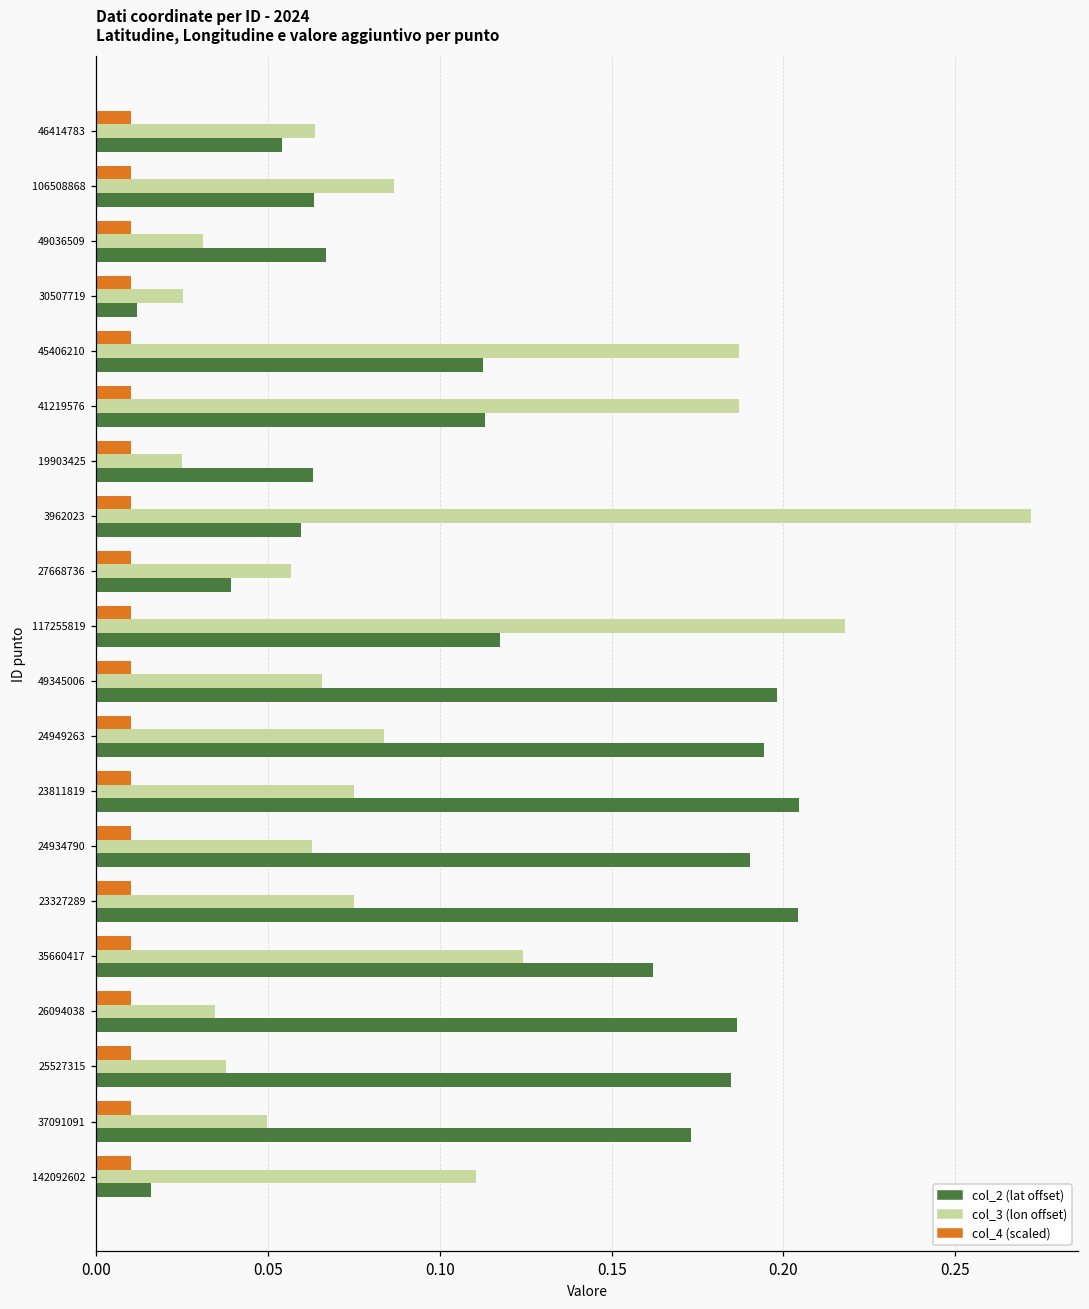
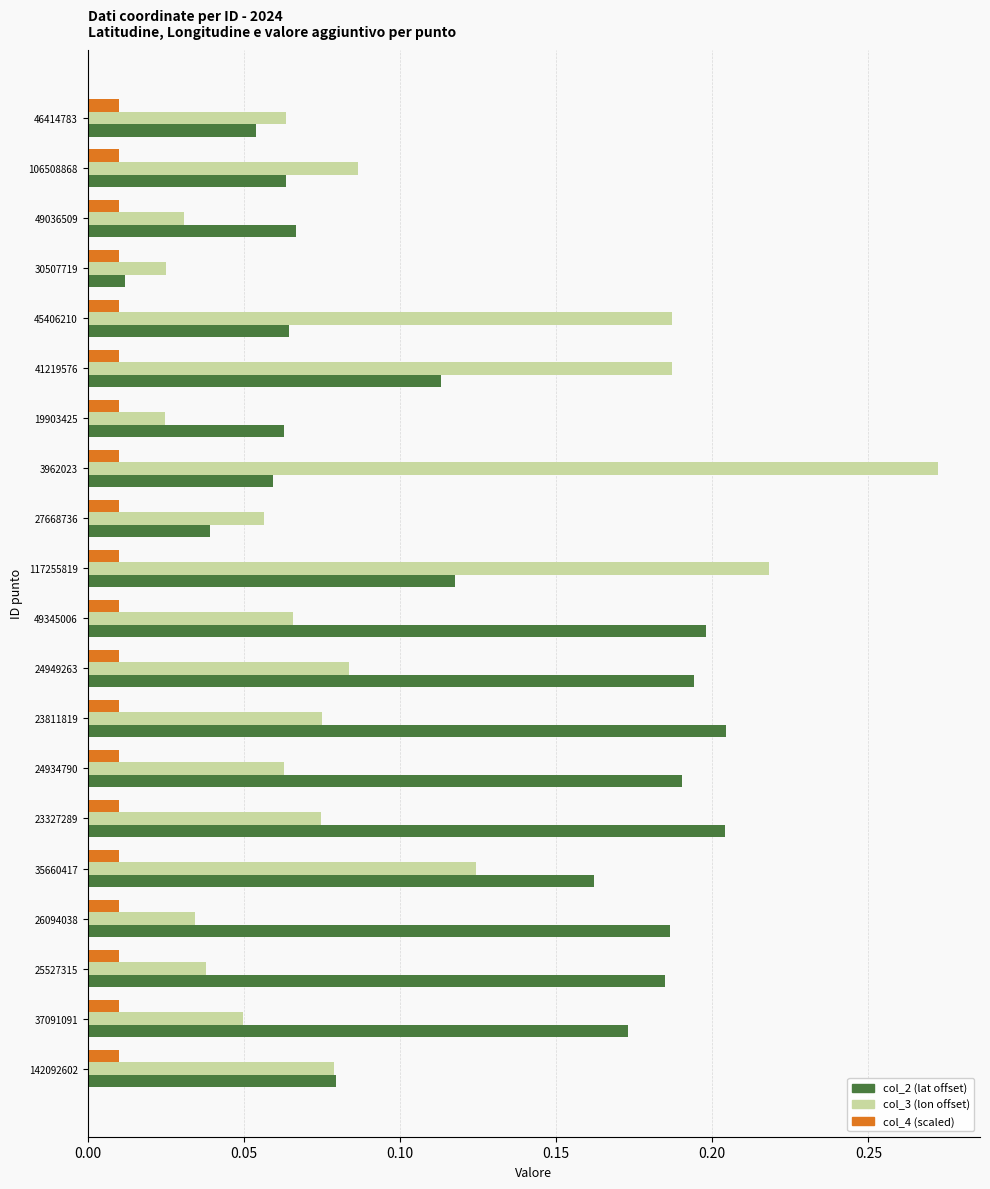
  {
    "col_2 (lat offset)": {
      "46414783": 0.054,
      "106508868": 0.063,
      "49036509": 0.067,
      "30507719": 0.012,
-     "45406210": 0.112,
+     "45406210": 0.065,
      "41219576": 0.113,
      "19903425": 0.063,
      "3962023": 0.059,
      "27668736": 0.039,
      "117255819": 0.117,
      "49345006": 0.198,
      "24949263": 0.194,
      "23811819": 0.205,
      "24934790": 0.190,
      "23327289": 0.204,
      "35660417": 0.162,
      "26094038": 0.186,
      "25527315": 0.185,
      "37091091": 0.173,
-     "142092602": 0.016
+     "142092602": 0.079
    },
    "col_3 (lon offset)": {
      "46414783": 0.063,
      "106508868": 0.087,
      "49036509": 0.031,
      "30507719": 0.025,
      "45406210": 0.187,
      "41219576": 0.187,
      "19903425": 0.025,
      "3962023": 0.272,
      "27668736": 0.057,
      "117255819": 0.218,
      "49345006": 0.066,
      "24949263": 0.084,
      "23811819": 0.075,
      "24934790": 0.063,
      "23327289": 0.075,
      "35660417": 0.124,
      "26094038": 0.034,
      "25527315": 0.038,
      "37091091": 0.050,
-     "142092602": 0.111
+     "142092602": 0.079
    },
    "col_4 (scaled)": {
      "46414783": 0.010,
      "106508868": 0.010,
      "49036509": 0.010,
      "30507719": 0.010,
      "45406210": 0.010,
      "41219576": 0.010,
      "19903425": 0.010,
      "3962023": 0.010,
      "27668736": 0.010,
      "117255819": 0.010,
      "49345006": 0.010,
      "24949263": 0.010,
      "23811819": 0.010,
      "24934790": 0.010,
      "23327289": 0.010,
      "35660417": 0.010,
      "26094038": 0.010,
      "25527315": 0.010,
      "37091091": 0.010,
      "142092602": 0.010
    }
  }
